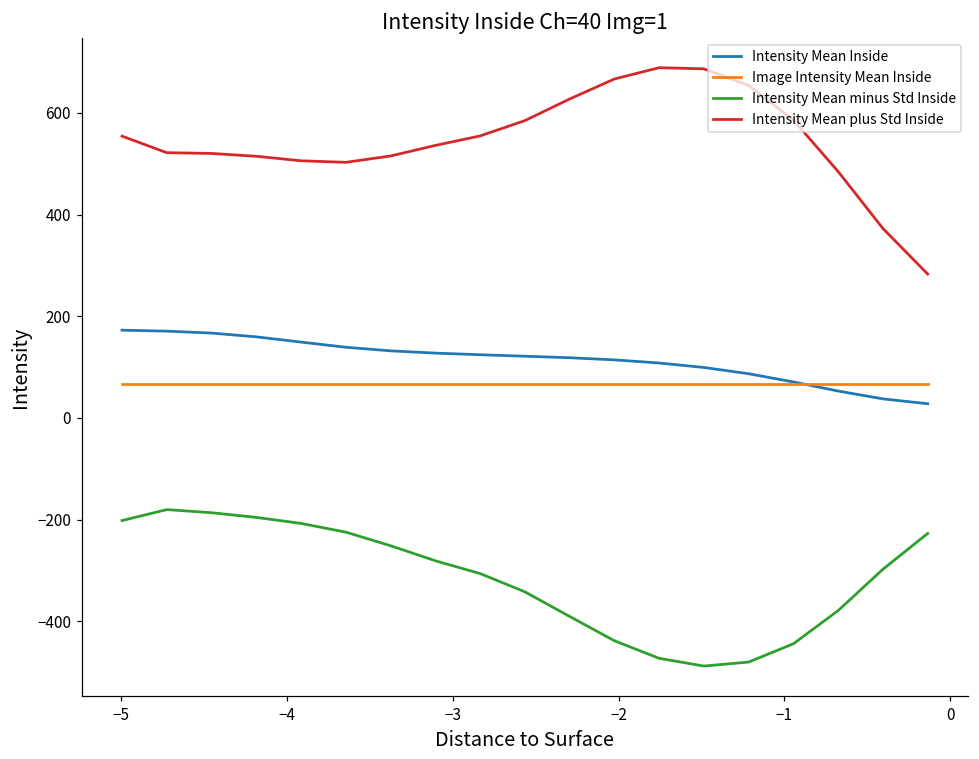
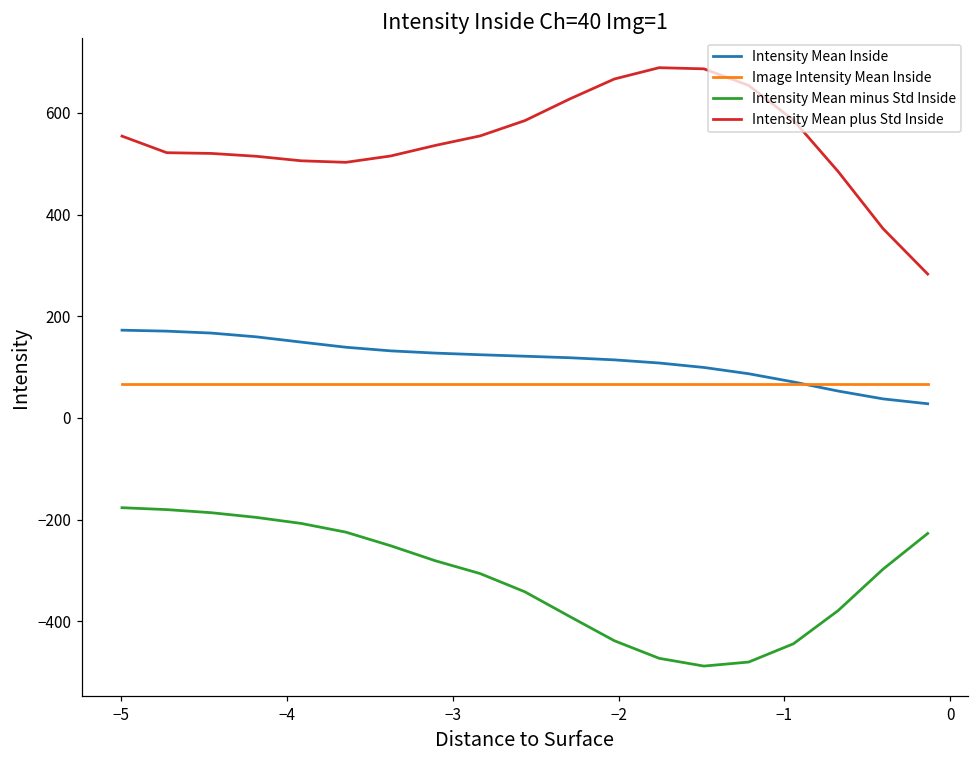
  {
    "Intensity Mean Inside": {
      "−5": 170
    },
    "Image Intensity Mean Inside": {
      "−5": 70
    },
    "Intensity Mean minus Std Inside": {
-     "−5": -200
+     "−5": -180
    },
    "Intensity Mean plus Std Inside": {
      "−5": 550
    }
  }
